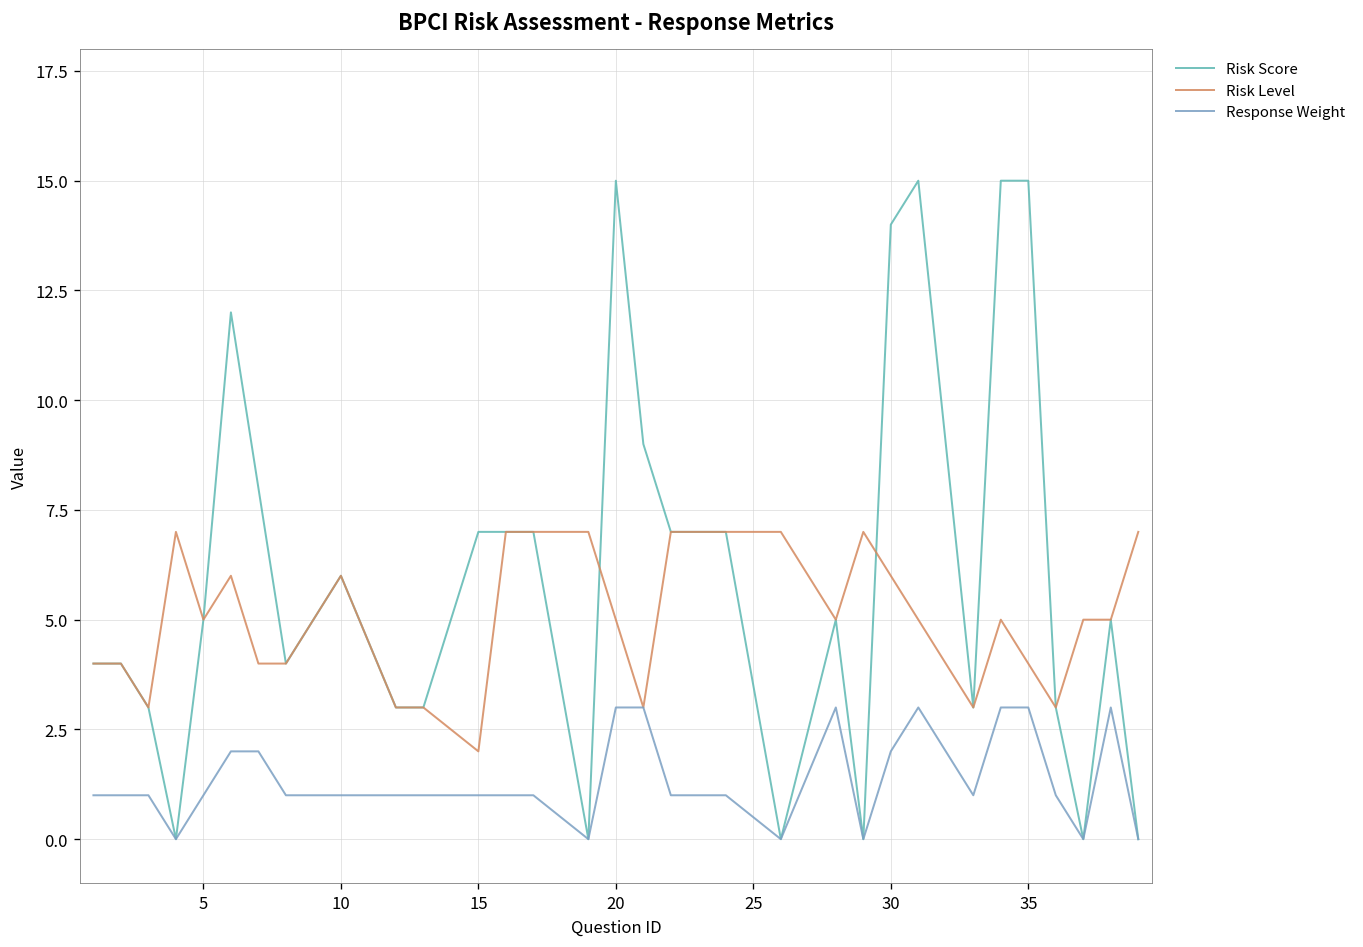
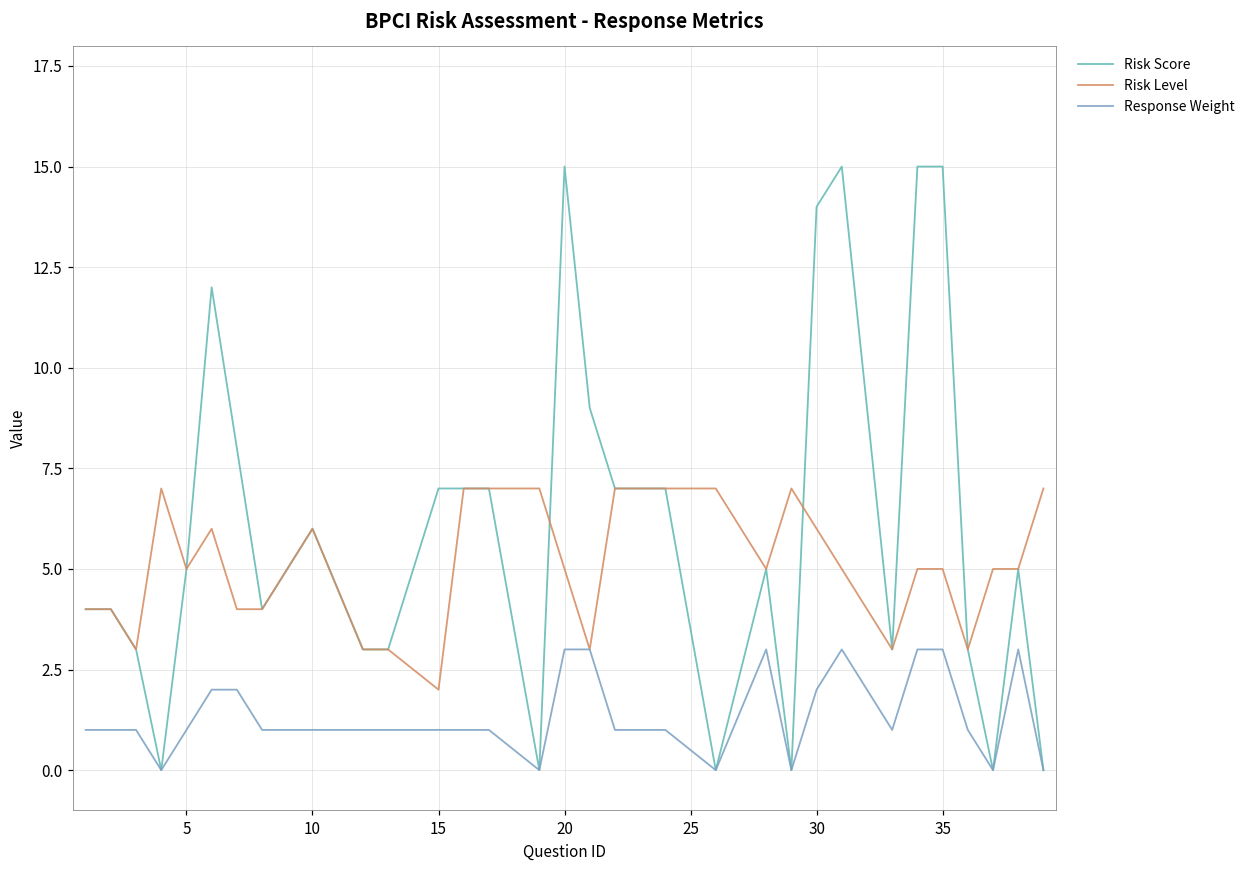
  {
    "Risk Level": {
      "15": 2,
      "20": 5,
      "30": 6,
-     "35": 4
+     "35": 5
    }
  }
